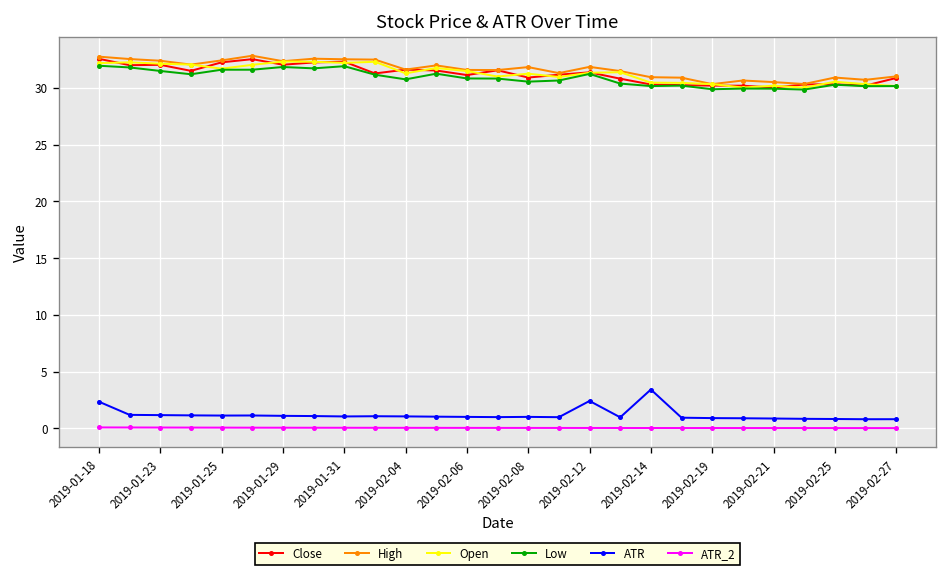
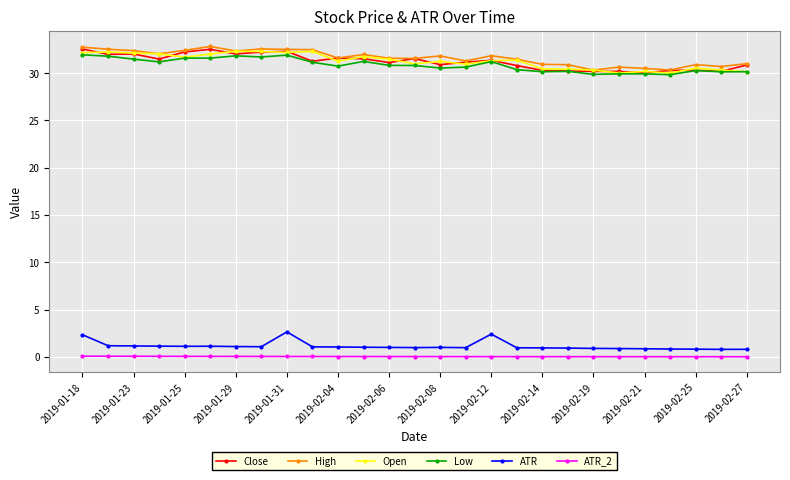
  {
    "Close": {
      "2019-02-06": 31,
      "2019-02-08": 31
    },
    "High": {
      "2019-02-08": 32,
      "2019-02-12": 32,
      "2019-02-14": 31,
      "2019-02-21": 31,
      "2019-02-25": 31
    },
    "Open": {
      "2019-02-04": 31,
      "2019-02-08": 31
    },
    "Low": {
      "2019-01-23": 31,
      "2019-01-31": 32,
      "2019-02-04": 31,
      "2019-02-06": 31,
      "2019-02-08": 31,
      "2019-02-19": 30
    },
    "ATR": {
      "2019-01-18": 2,
      "2019-01-23": 1,
      "2019-01-25": 1,
      "2019-01-29": 1,
-     "2019-01-31": 1,
+     "2019-01-31": 3,
      "2019-02-04": 1,
      "2019-02-06": 1,
      "2019-02-08": 1,
      "2019-02-12": 2,
-     "2019-02-14": 3,
+     "2019-02-14": 1,
      "2019-02-19": 1,
      "2019-02-21": 1,
      "2019-02-25": 1,
      "2019-02-27": 1
    },
    "ATR_2": {
      "2019-01-18": 0,
      "2019-01-23": 0,
      "2019-01-25": 0,
      "2019-01-29": 0,
      "2019-01-31": 0,
      "2019-02-04": 0,
      "2019-02-06": 0,
      "2019-02-08": 0,
      "2019-02-12": 0,
      "2019-02-14": 0,
      "2019-02-19": 0,
      "2019-02-21": 0,
      "2019-02-25": 0,
      "2019-02-27": 0
    }
  }
